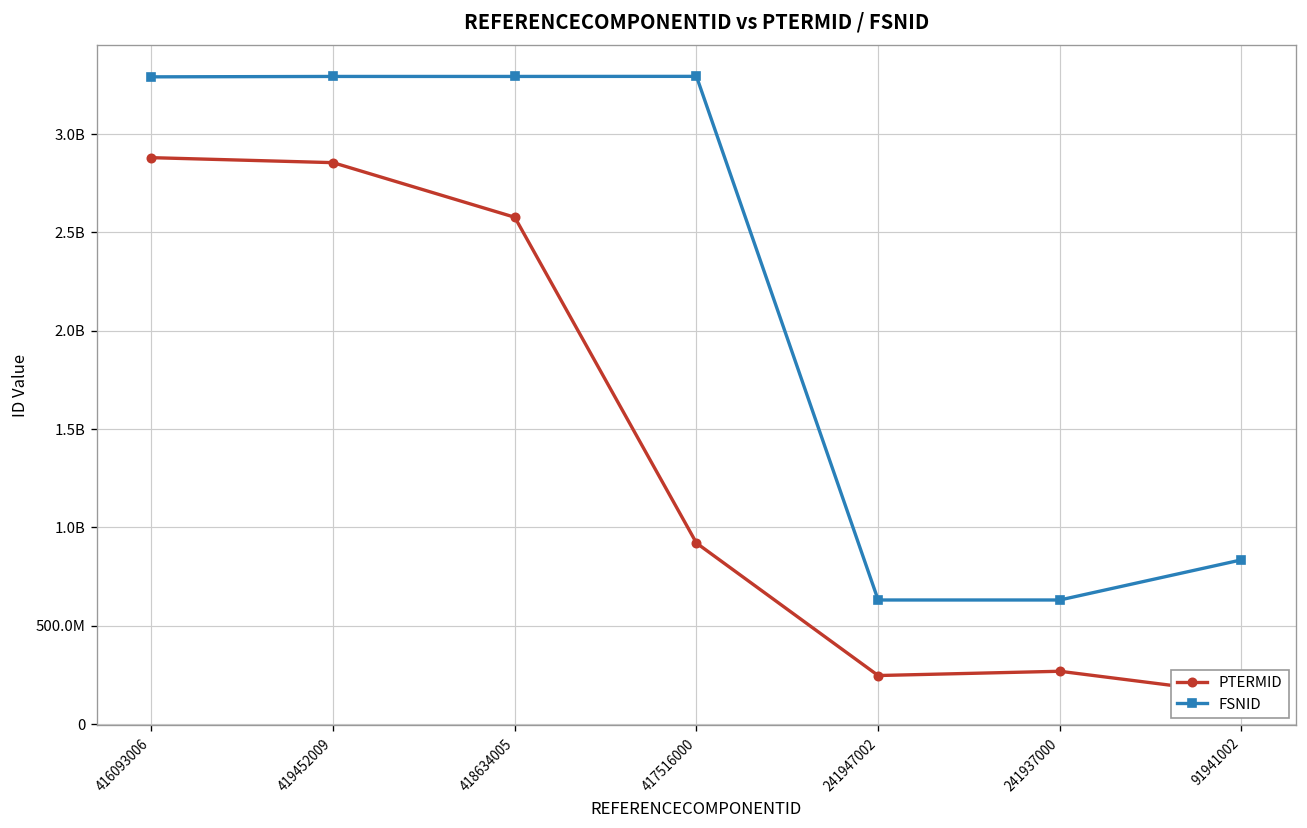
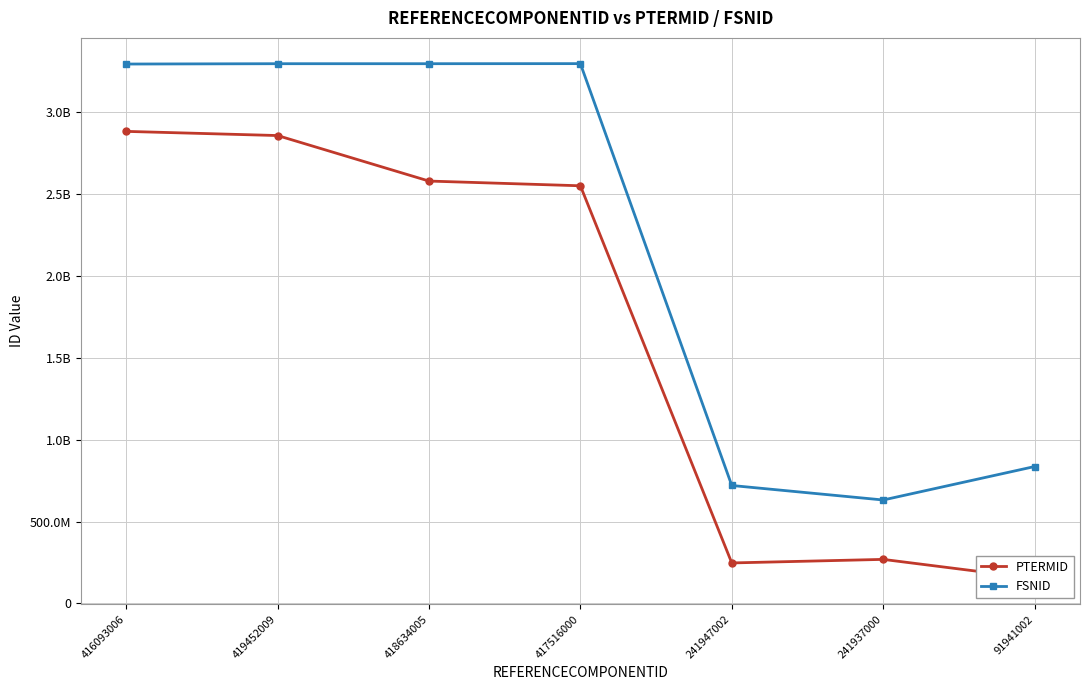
  {
    "PTERMID": {
      "416093006": 2880000000,
      "419452009": 2860000000,
      "418634005": 2580000000,
-     "417516000": 920000000,
+     "417516000": 2550000000,
      "241947002": 250000000,
      "241937000": 270000000
    },
    "FSNID": {
      "416093006": 3290000000,
      "419452009": 3290000000,
      "418634005": 3290000000,
      "417516000": 3290000000,
-     "241947002": 630000000,
+     "241947002": 720000000,
      "241937000": 630000000,
      "91941002": 840000000
    }
  }
